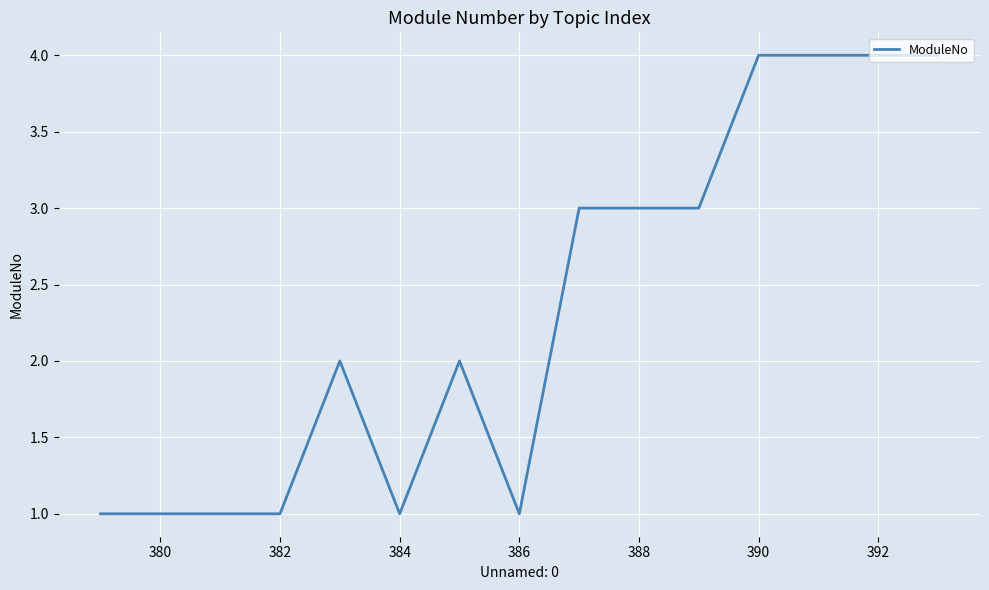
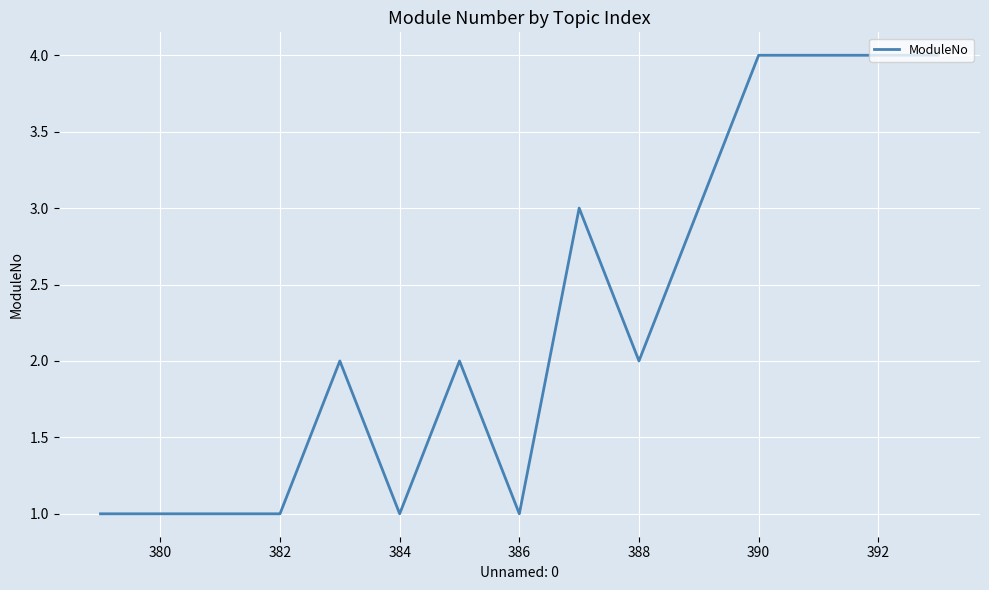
  {
    "380": 1,
    "382": 1,
    "384": 1,
    "386": 1,
-   "388": 3,
+   "388": 2,
    "390": 4
  }
